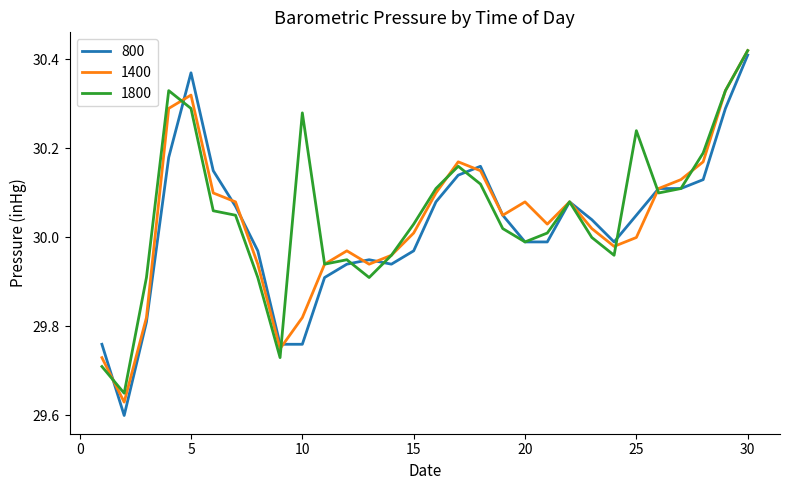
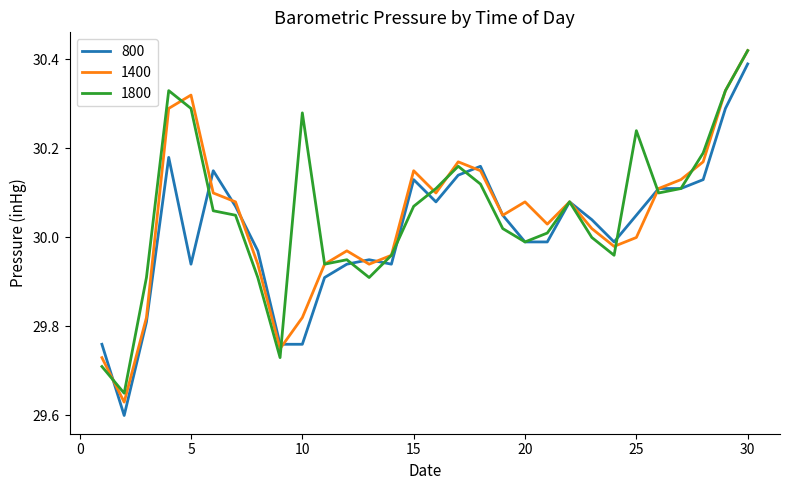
  {
    "800": {
-     "5": 30.37,
+     "5": 29.94,
      "10": 29.76,
-     "15": 29.97,
+     "15": 30.13,
      "25": 30.05,
-     "30": 30.41
+     "30": 30.39
    },
    "1400": {
      "5": 30.32,
      "10": 29.82,
-     "15": 30.01,
+     "15": 30.15,
      "20": 30.08,
      "25": 30.00
    },
    "1800": {
      "5": 30.29,
      "10": 30.28,
-     "15": 30.03,
+     "15": 30.07,
      "25": 30.24
    }
  }
